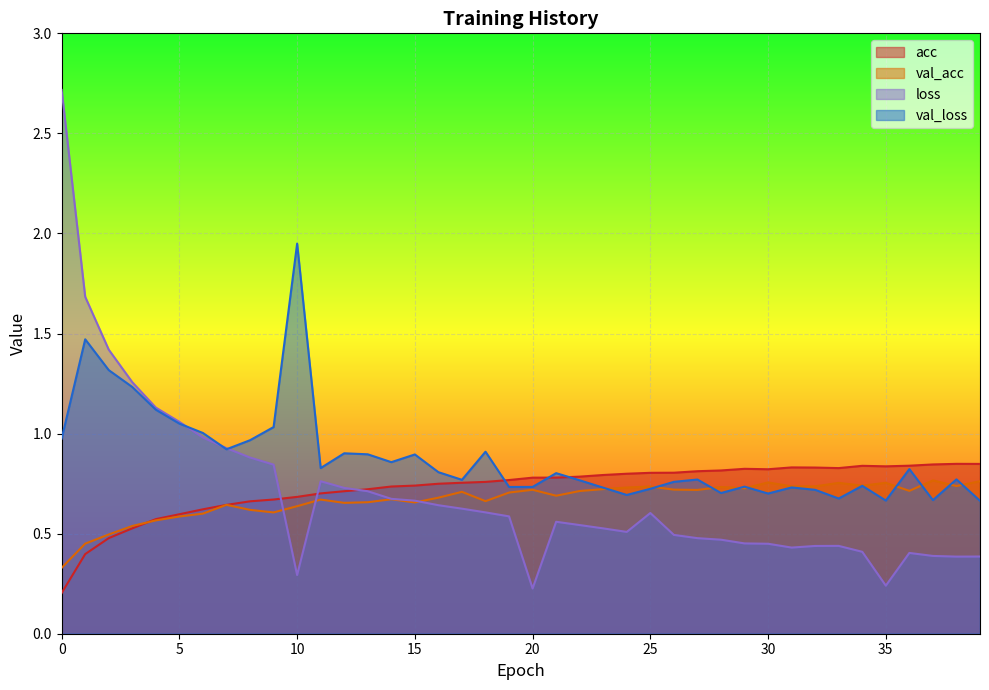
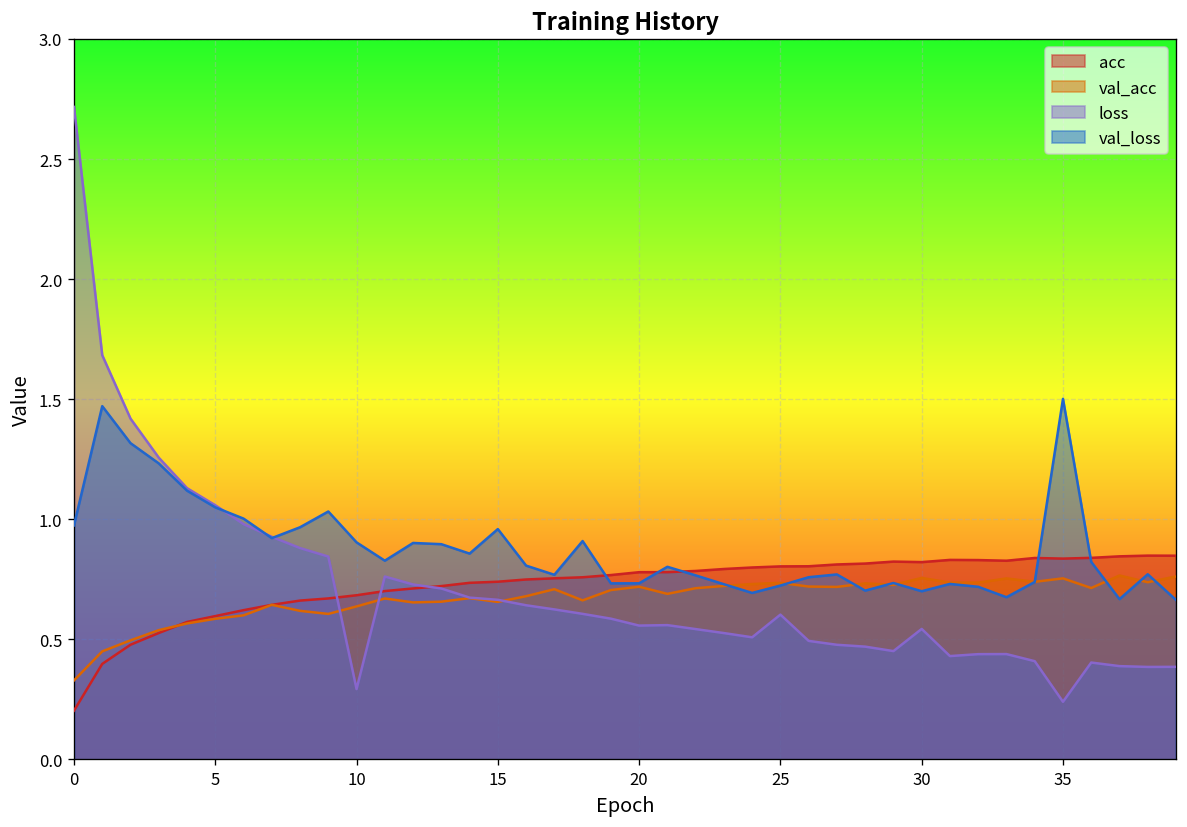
  {
    "loss": {
      "0": 2.72,
      "10": 0.29,
-     "20": 0.23,
+     "20": 0.56,
      "25": 0.60,
-     "30": 0.45,
+     "30": 0.54,
      "35": 0.24
    },
    "val_loss": {
      "0": 0.97,
-     "10": 1.95,
-     "15": 0.90,
+     "10": 0.90,
+     "15": 0.96,
      "20": 0.73,
      "30": 0.70,
-     "35": 0.67
+     "35": 1.50
    }
  }
